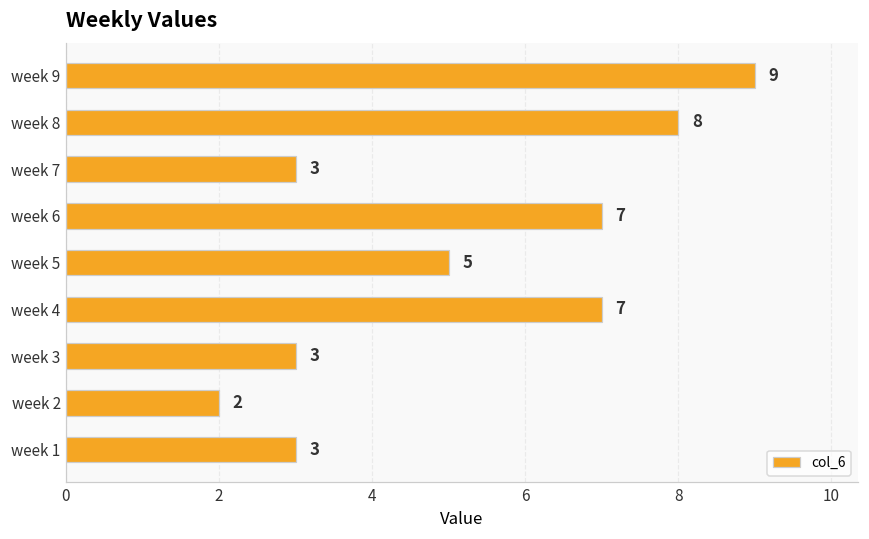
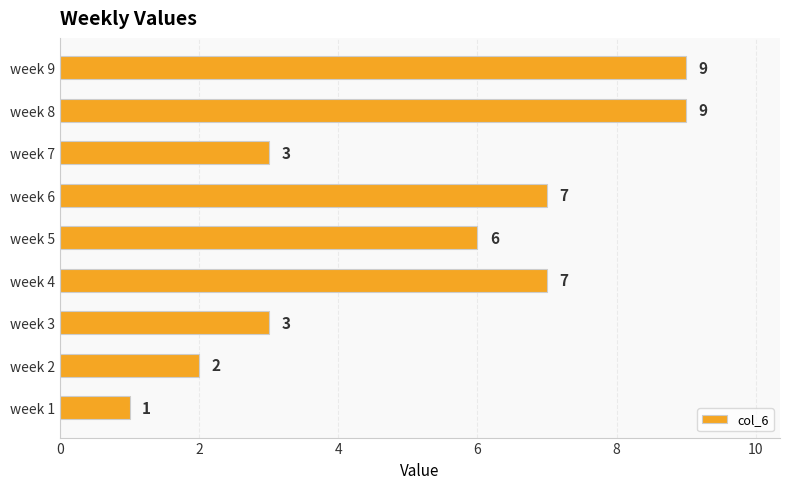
  {
    "week 9": 9,
-   "week 8": 8,
+   "week 8": 9,
    "week 7": 3,
    "week 6": 7,
-   "week 5": 5,
+   "week 5": 6,
    "week 4": 7,
    "week 3": 3,
    "week 2": 2,
-   "week 1": 3
+   "week 1": 1
  }
